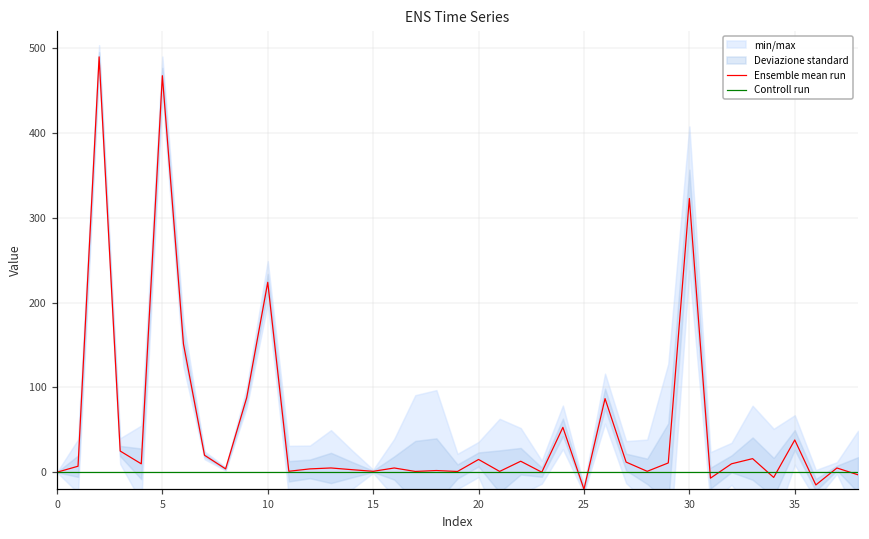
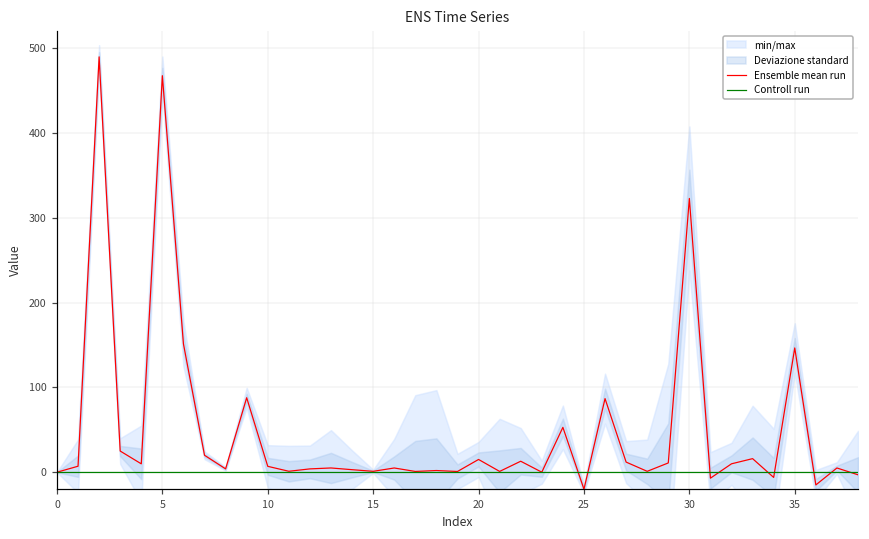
  {
    "Ensemble mean run": {
      "5": 470,
-     "10": 220,
+     "10": 10,
      "20": 20,
      "30": 320,
-     "35": 40
+     "35": 150
    },
    "Controll run": {
      "5": 0,
      "10": 0,
      "20": 0,
      "25": 0,
      "30": 0,
      "35": 0
    }
  }
